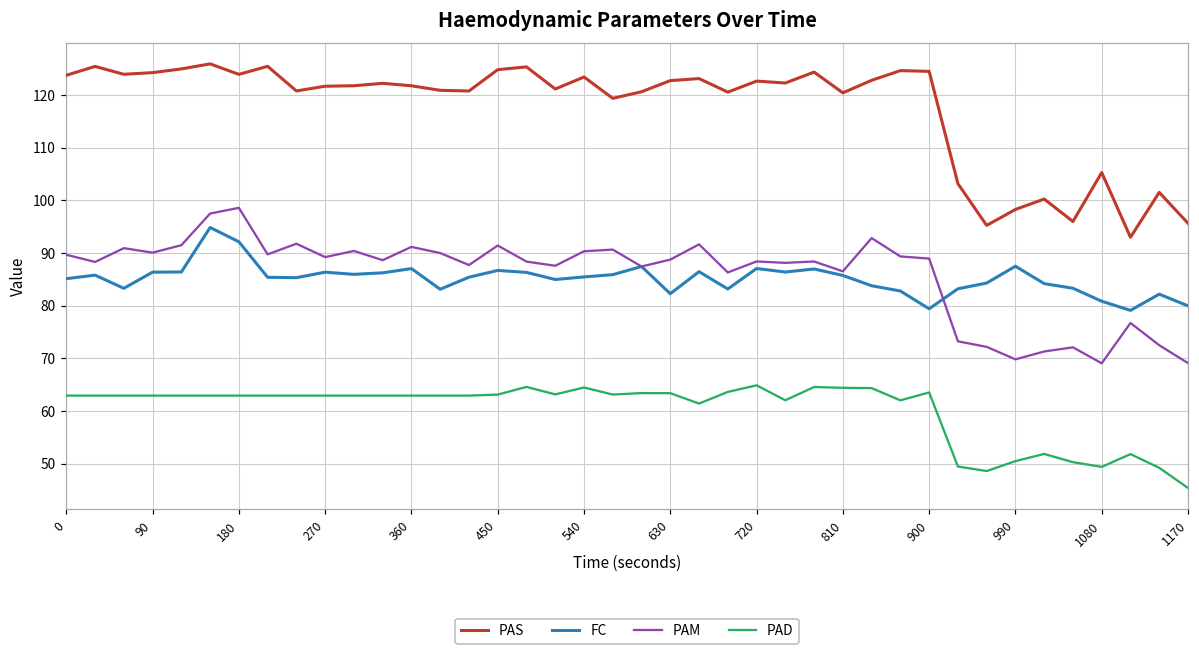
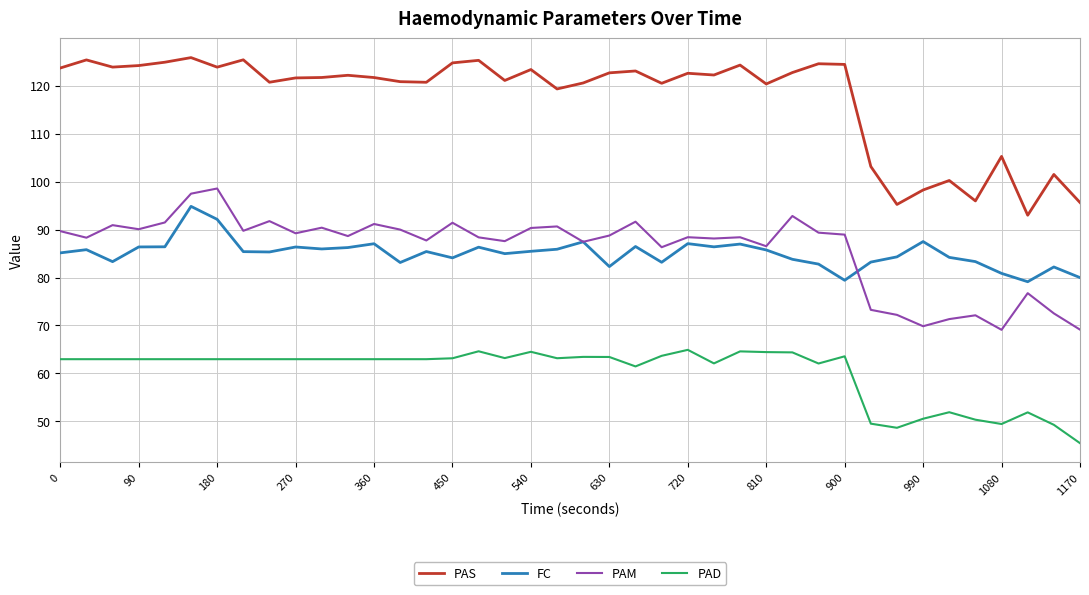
  {
    "PAS": {
      "0": 124,
      "90": 124,
      "180": 124,
      "270": 122,
      "360": 122,
      "450": 125,
      "540": 123,
      "630": 123,
      "720": 123,
      "810": 120,
      "900": 124,
      "990": 98,
      "1080": 105,
      "1170": 96
    },
    "FC": {
      "0": 85,
      "90": 86,
      "180": 92,
      "270": 86,
      "360": 87,
-     "450": 87,
+     "450": 84,
      "540": 85,
      "630": 82,
      "720": 87,
      "810": 86,
      "900": 79,
      "990": 88,
      "1080": 81,
      "1170": 80
    },
    "PAM": {
      "0": 90,
      "90": 90,
      "180": 99,
      "270": 89,
      "360": 91,
      "450": 91,
      "540": 90,
      "630": 89,
      "720": 88,
      "810": 87,
      "900": 89,
      "990": 70,
      "1080": 69,
      "1170": 69
    },
    "PAD": {
      "0": 63,
      "90": 63,
      "180": 63,
      "270": 63,
      "360": 63,
      "450": 63,
      "540": 64,
      "630": 63,
      "720": 65,
      "810": 64,
      "900": 64,
      "990": 51,
      "1080": 49,
      "1170": 45
    }
  }
